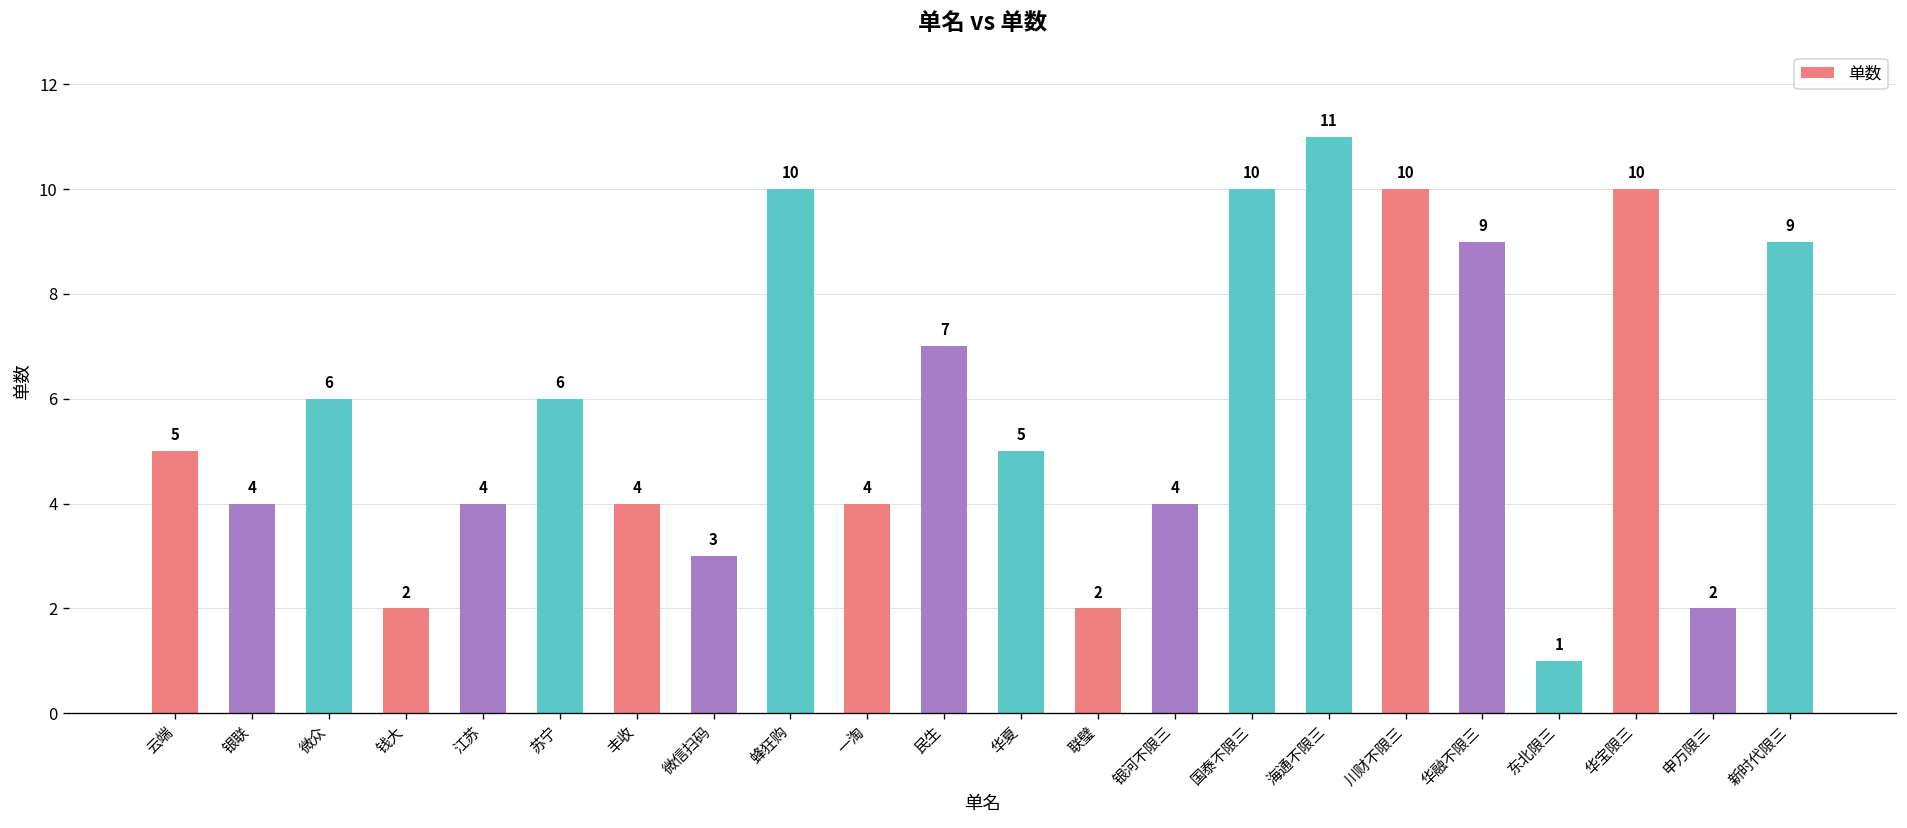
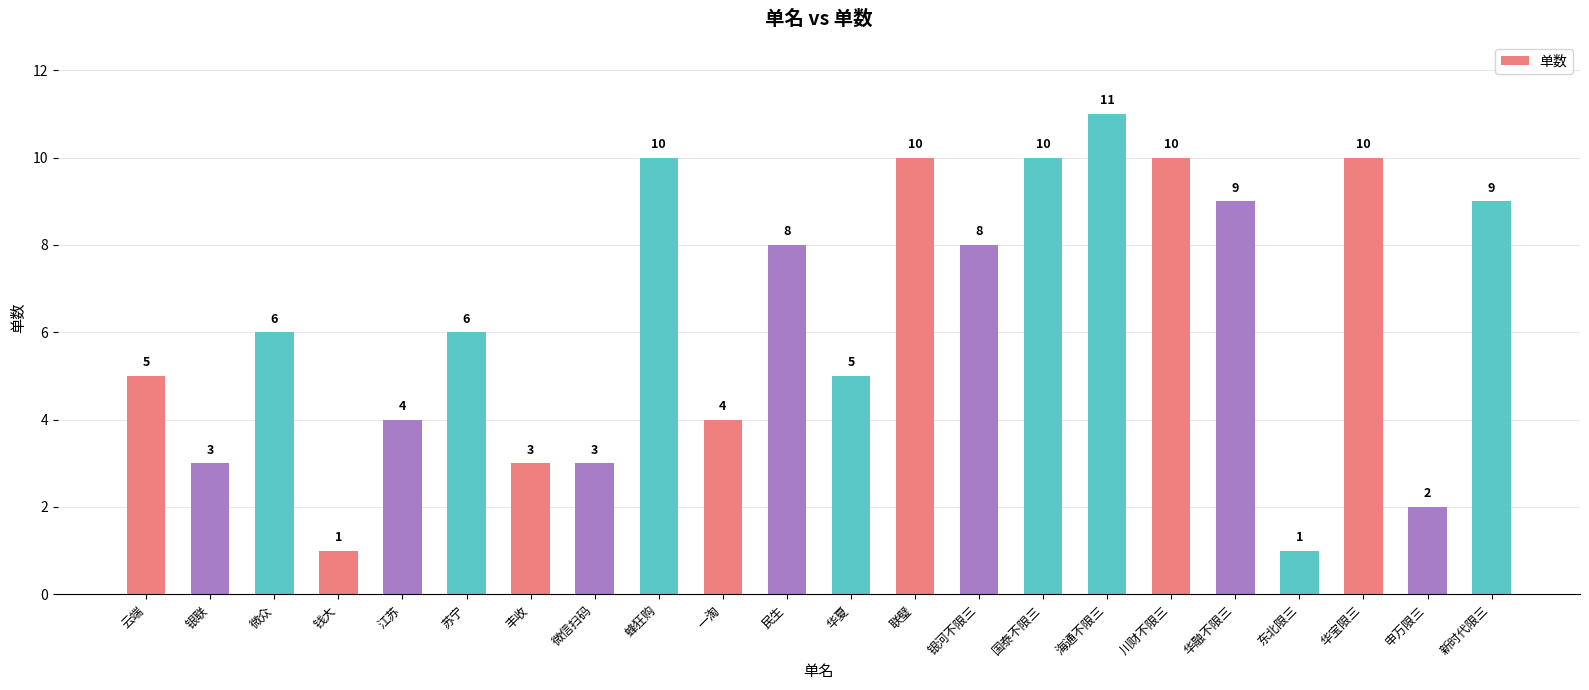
  {
    "云端": 5,
-   "银联": 4,
+   "银联": 3,
    "微众": 6,
-   "钱大": 2,
+   "钱大": 1,
    "江苏": 4,
    "苏宁": 6,
-   "丰收": 4,
+   "丰收": 3,
    "微信扫码": 3,
    "蜂狂购": 10,
    "一淘": 4,
-   "民生": 7,
+   "民生": 8,
    "华夏": 5,
-   "联璧": 2,
-   "银河不限三": 4,
+   "联璧": 10,
+   "银河不限三": 8,
    "国泰不限三": 10,
    "海通不限三": 11,
    "川财不限三": 10,
    "华融不限三": 9,
    "东北限三": 1,
    "华宝限三": 10,
    "申万限三": 2,
    "新时代限三": 9
  }
